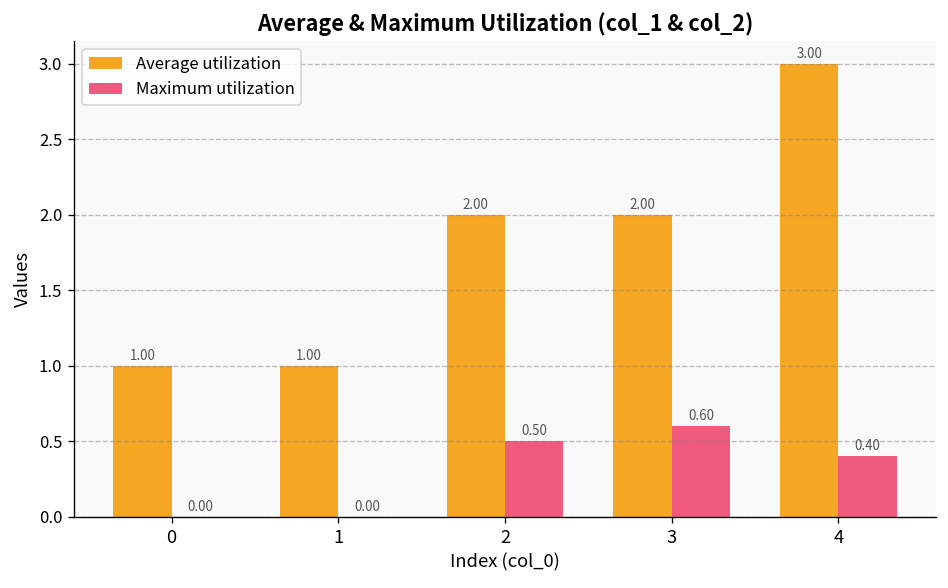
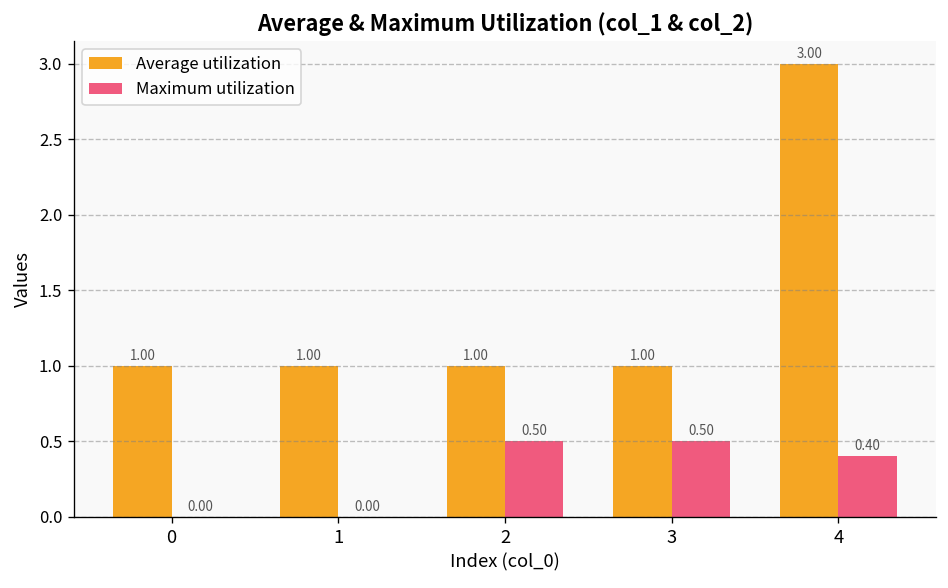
  {
    "Average utilization": {
      "0": 1.00,
      "1": 1.00,
-     "2": 2.00,
-     "3": 2.00,
+     "2": 1.00,
+     "3": 1.00,
      "4": 3.00
    },
    "Maximum utilization": {
      "0": 0.00,
      "1": 0.00,
      "2": 0.50,
-     "3": 0.60,
+     "3": 0.50,
      "4": 0.40
    }
  }
